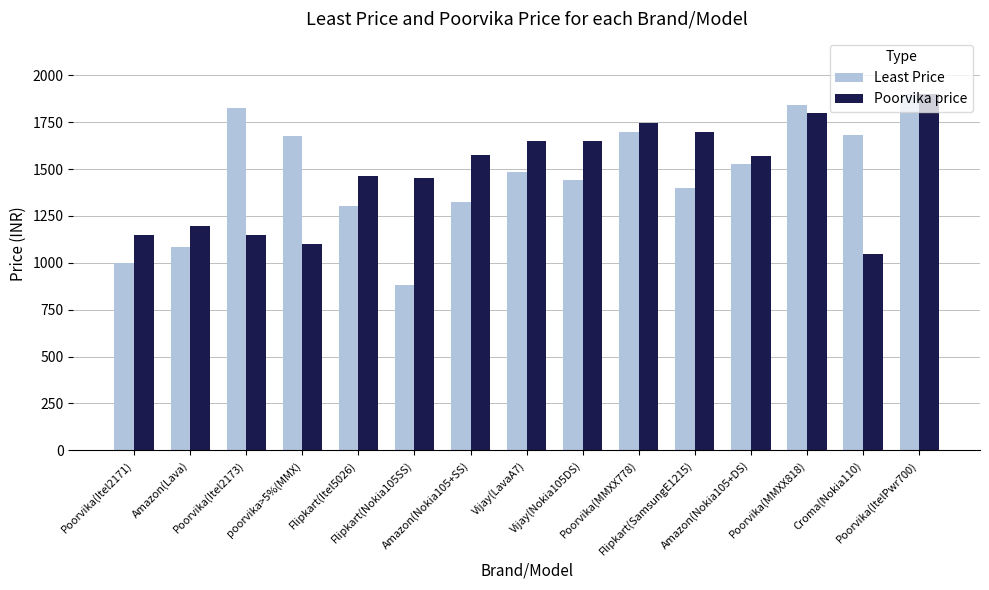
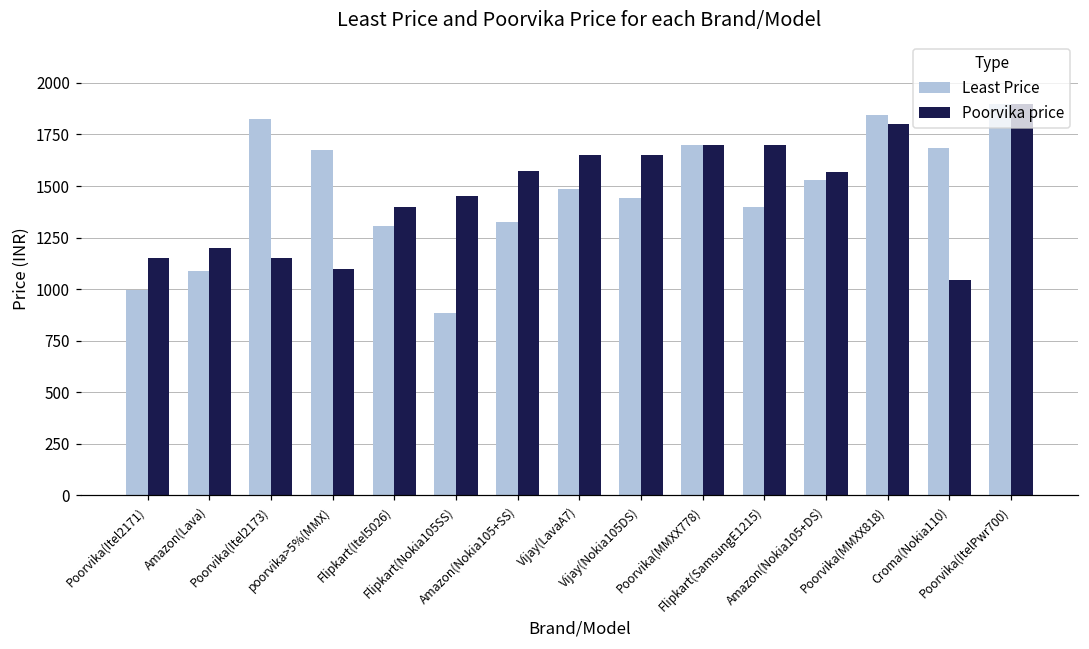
  {
    "Least Price": {
      "Poorvika(Itel2171)": 1000,
      "Amazon(Lava)": 1090,
      "Poorvika(Itel2173)": 1820,
      "poorvika>5%(MMX)": 1680,
      "Flipkart(Itel5026)": 1310,
      "Flipkart(Nokia105SS)": 880,
      "Amazon(Nokia105+SS)": 1320,
      "Vijay(LavaA7)": 1490,
      "Vijay(Nokia105DS)": 1440,
      "Poorvika(MMXX778)": 1700,
      "Flipkart(SamsungE1215)": 1400,
      "Amazon(Nokia105+DS)": 1530,
      "Poorvika(MMXX818)": 1840,
      "Croma(Nokia110)": 1680
    },
    "Poorvika price": {
      "Poorvika(Itel2171)": 1150,
      "Amazon(Lava)": 1200,
      "Poorvika(Itel2173)": 1150,
      "poorvika>5%(MMX)": 1100,
-     "Flipkart(Itel5026)": 1460,
+     "Flipkart(Itel5026)": 1400,
      "Flipkart(Nokia105SS)": 1450,
      "Amazon(Nokia105+SS)": 1580,
      "Vijay(LavaA7)": 1650,
      "Vijay(Nokia105DS)": 1650,
-     "Poorvika(MMXX778)": 1750,
+     "Poorvika(MMXX778)": 1700,
      "Flipkart(SamsungE1215)": 1700,
      "Amazon(Nokia105+DS)": 1570,
      "Poorvika(MMXX818)": 1800,
      "Croma(Nokia110)": 1050
    }
  }
